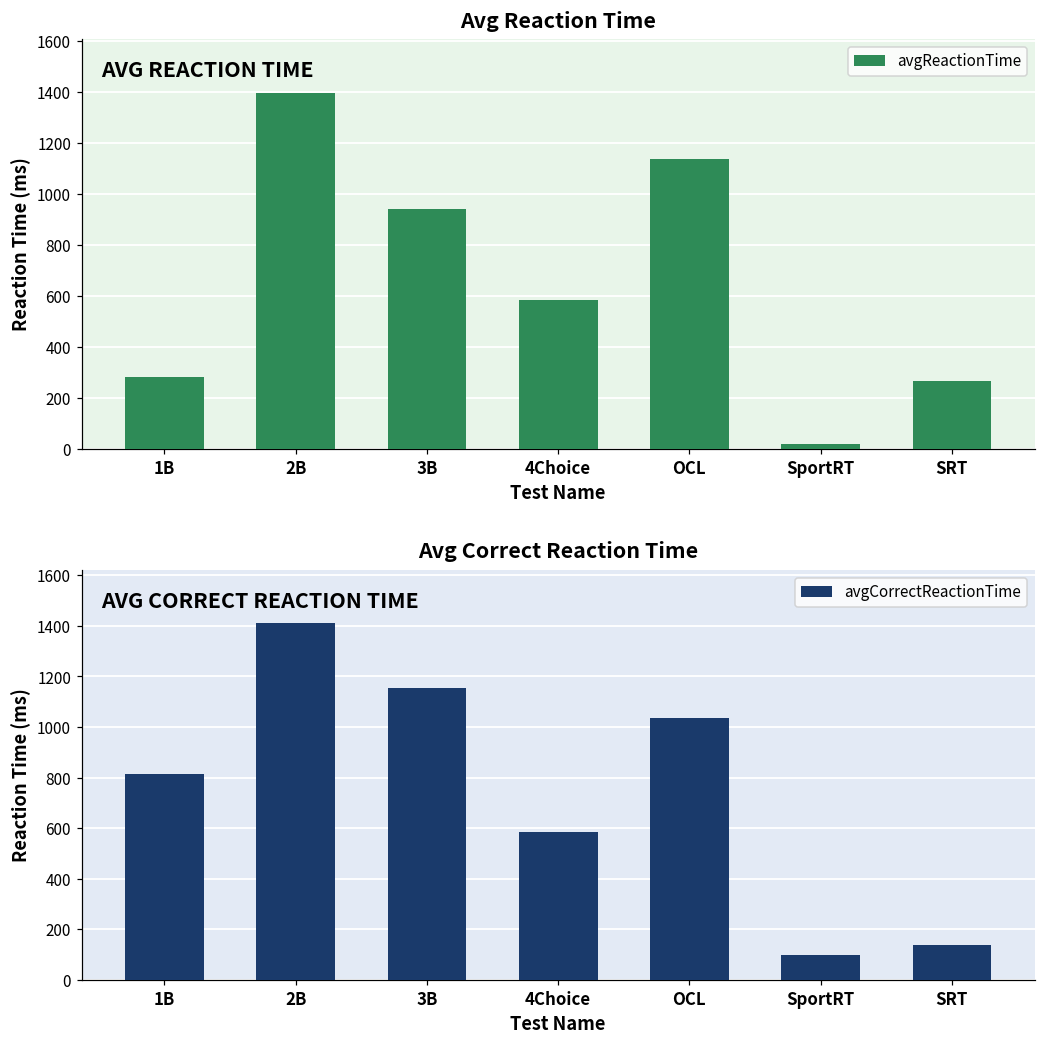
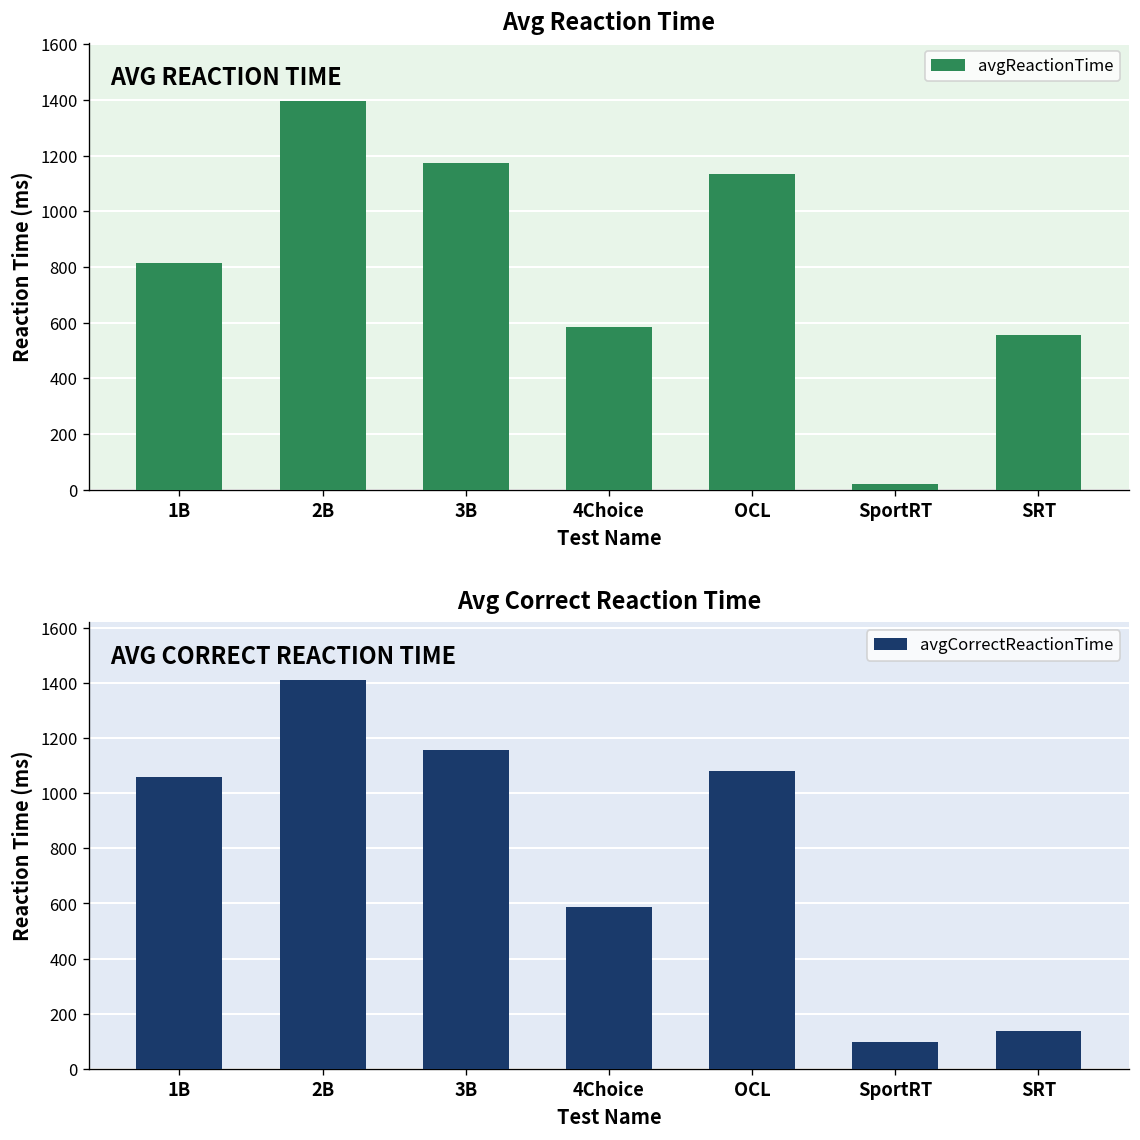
  {
    "Avg Reaction Time": {
-     "1B": 280,
+     "1B": 820,
      "2B": 1400,
-     "3B": 940,
+     "3B": 1170,
      "4Choice": 580,
      "OCL": 1130,
      "SportRT": 20,
-     "SRT": 270
+     "SRT": 560
    },
    "Avg Correct Reaction Time": {
-     "1B": 810,
+     "1B": 1060,
      "2B": 1410,
      "3B": 1160,
      "4Choice": 590,
-     "OCL": 1040,
+     "OCL": 1080,
      "SportRT": 100,
      "SRT": 140
    }
  }
